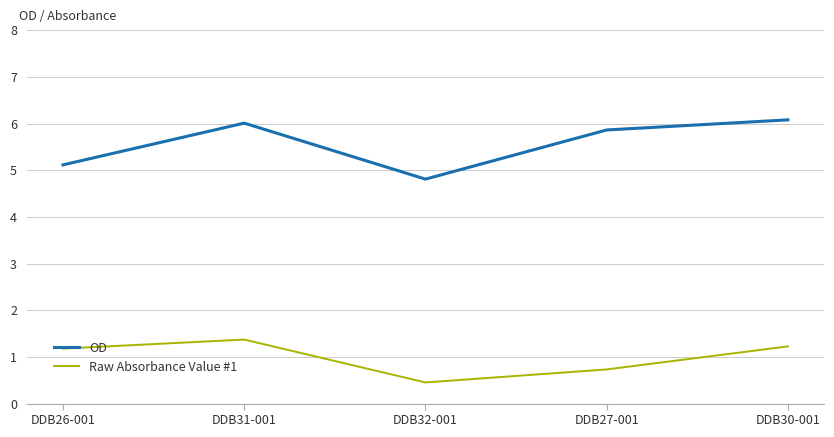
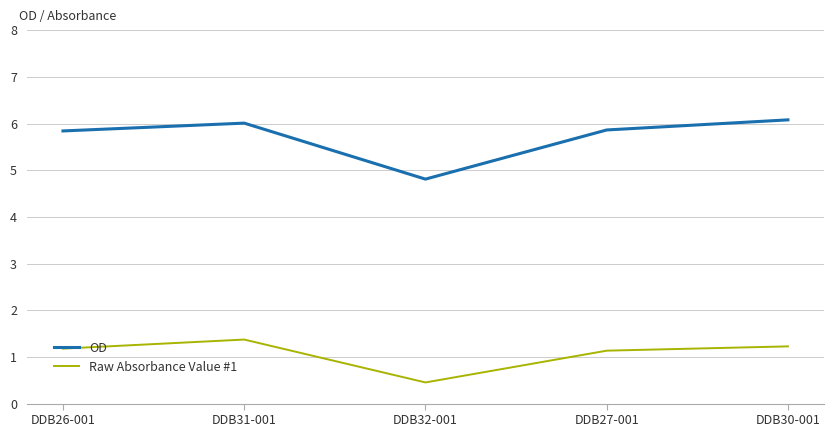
  {
    "OD": {
-     "DDB26-001": 5.1,
+     "DDB26-001": 5.8,
      "DDB31-001": 6.0,
      "DDB32-001": 4.8,
      "DDB27-001": 5.9,
      "DDB30-001": 6.1
    },
    "Raw Absorbance Value #1": {
      "DDB26-001": 1.2,
      "DDB31-001": 1.4,
      "DDB32-001": 0.5,
-     "DDB27-001": 0.7,
+     "DDB27-001": 1.1,
      "DDB30-001": 1.2
    }
  }
